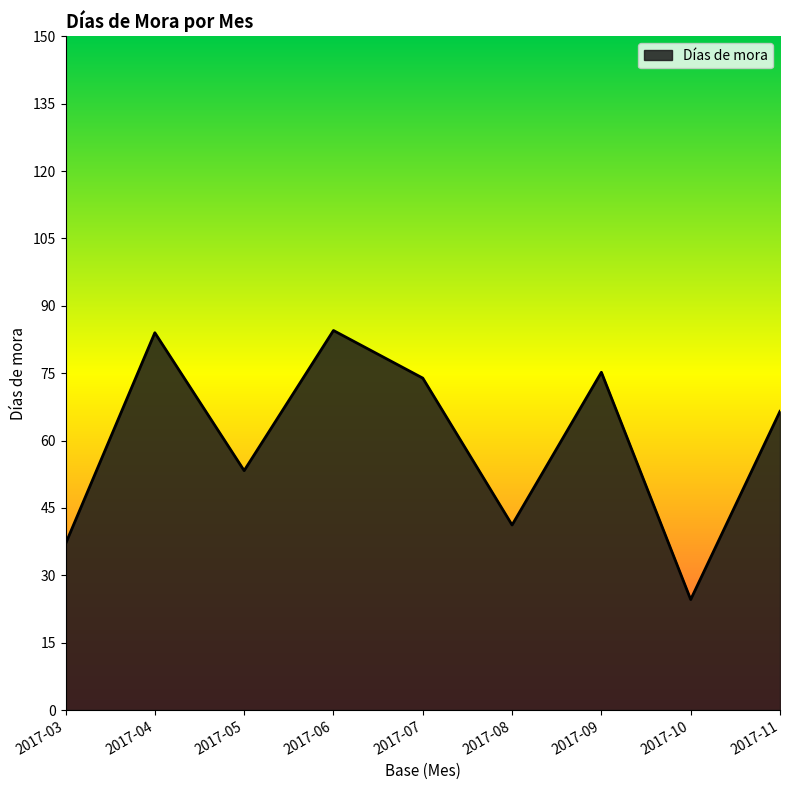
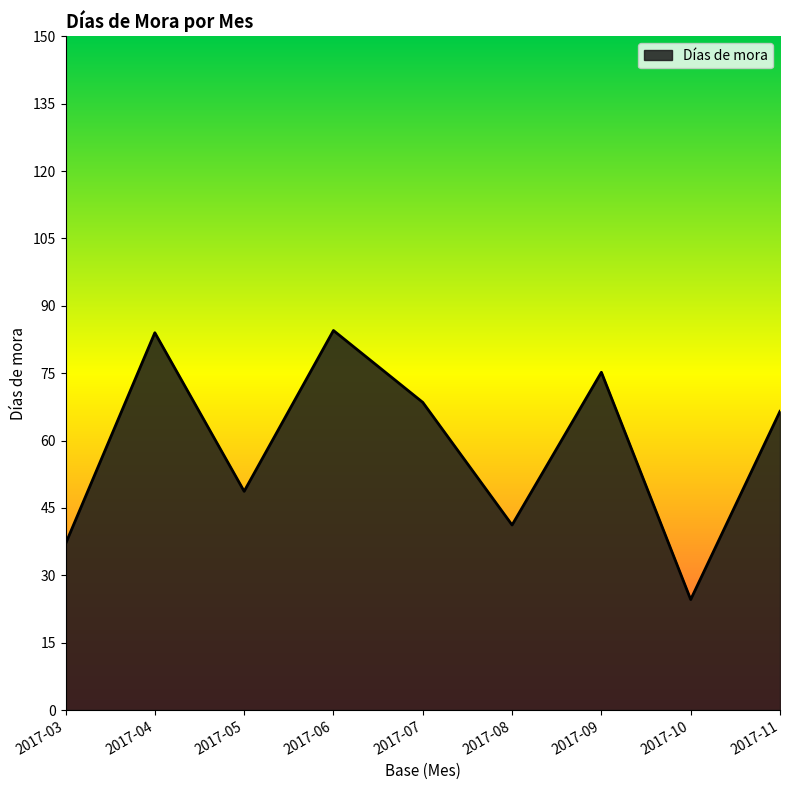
  {
    "2017-03": 37,
    "2017-04": 84,
-   "2017-05": 53,
+   "2017-05": 49,
    "2017-06": 85,
-   "2017-07": 74,
+   "2017-07": 69,
    "2017-08": 41,
    "2017-09": 75,
    "2017-10": 25,
    "2017-11": 67
  }
